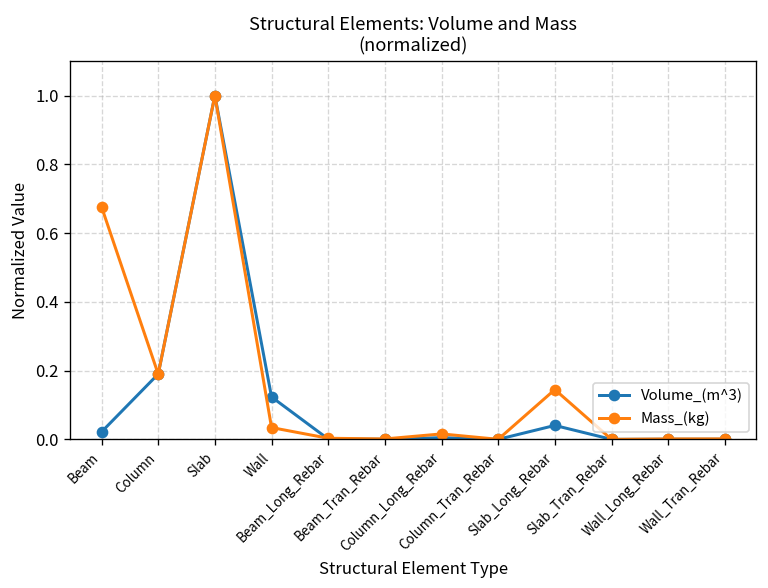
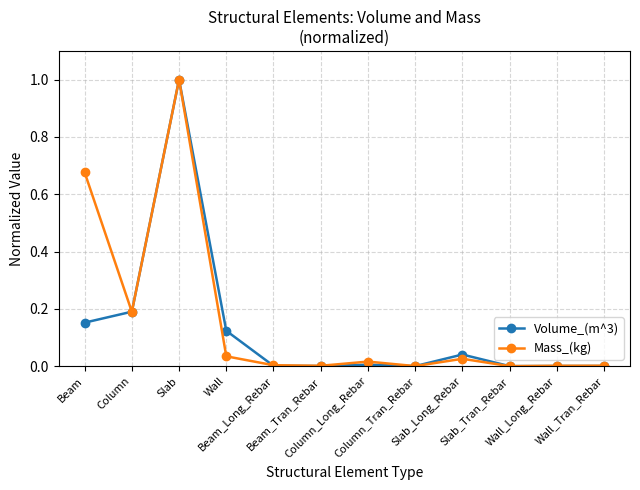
  {
    "Volume_(m^3)": {
-     "Beam": 0.02,
+     "Beam": 0.15,
      "Wall": 0.12,
      "Column_Long_Rebar": 0.00,
      "Slab_Long_Rebar": 0.04
    },
    "Mass_(kg)": {
      "Beam": 0.68,
      "Wall": 0.03,
      "Column_Long_Rebar": 0.02,
-     "Slab_Long_Rebar": 0.14
+     "Slab_Long_Rebar": 0.03
    }
  }
